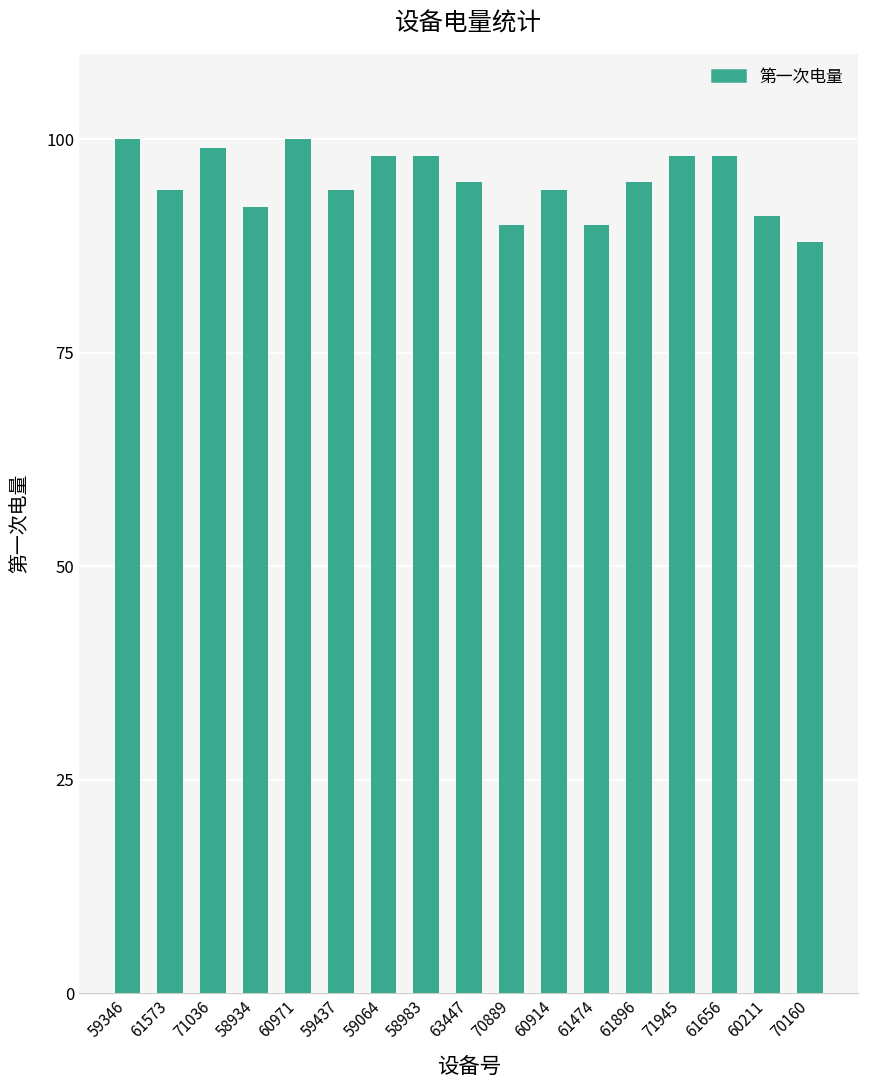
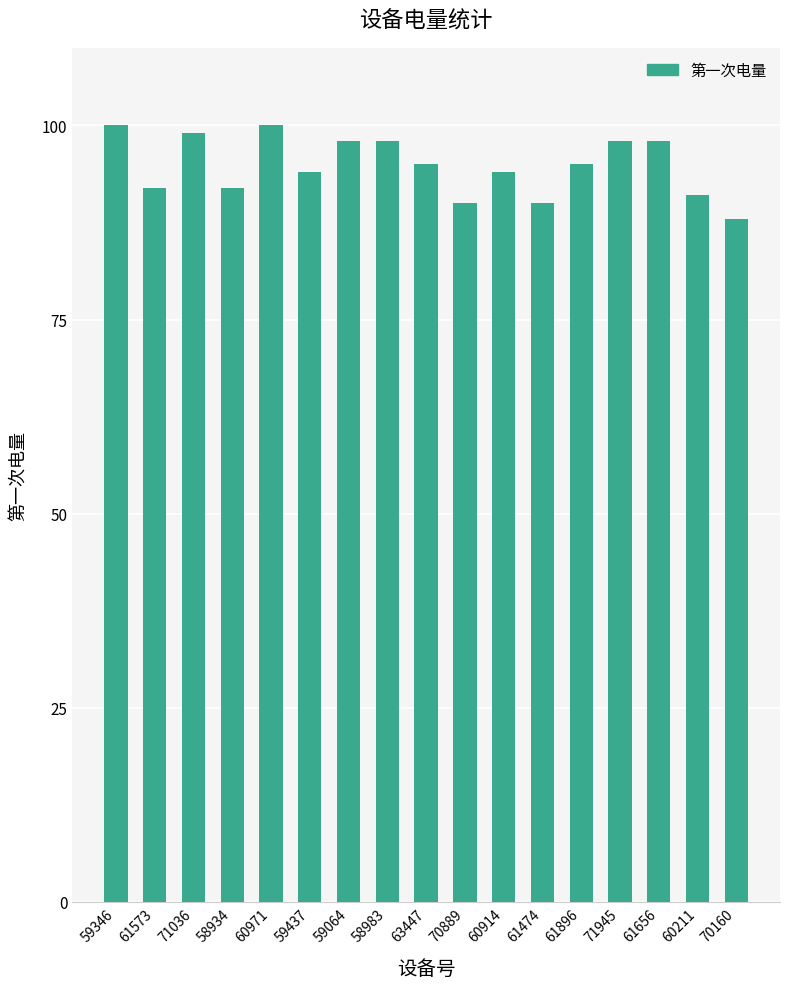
  {
    "59346": 100,
-   "61573": 94,
+   "61573": 92,
    "71036": 99,
    "58934": 92,
    "60971": 100,
    "59437": 94,
    "59064": 98,
    "58983": 98,
    "63447": 95,
    "70889": 90,
    "60914": 94,
    "61474": 90,
    "61896": 95,
    "71945": 98,
    "61656": 98,
    "60211": 91,
    "70160": 88
  }
